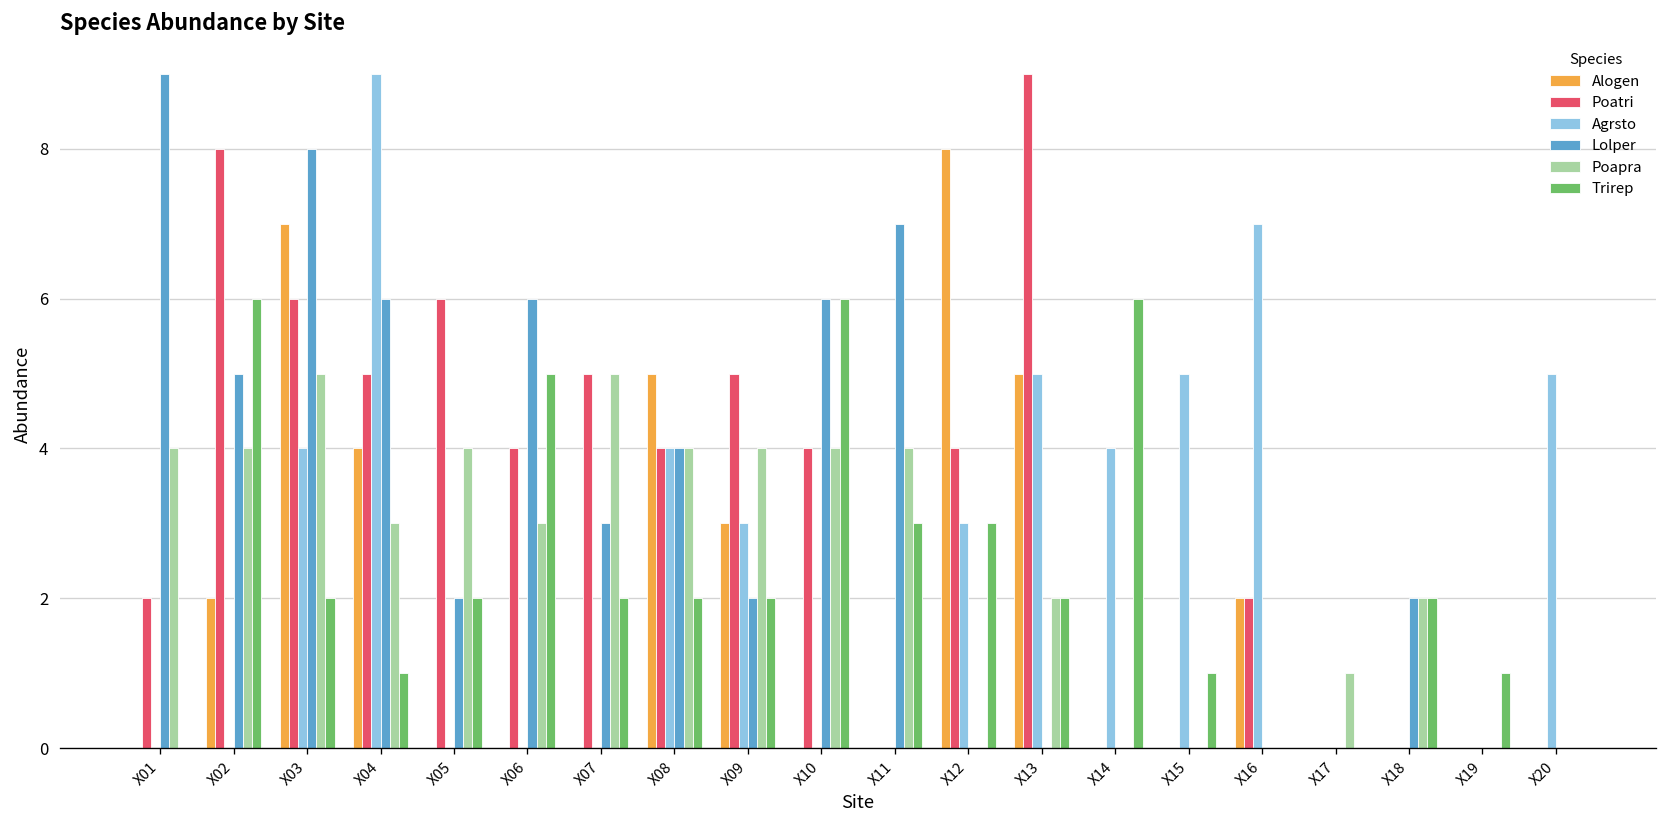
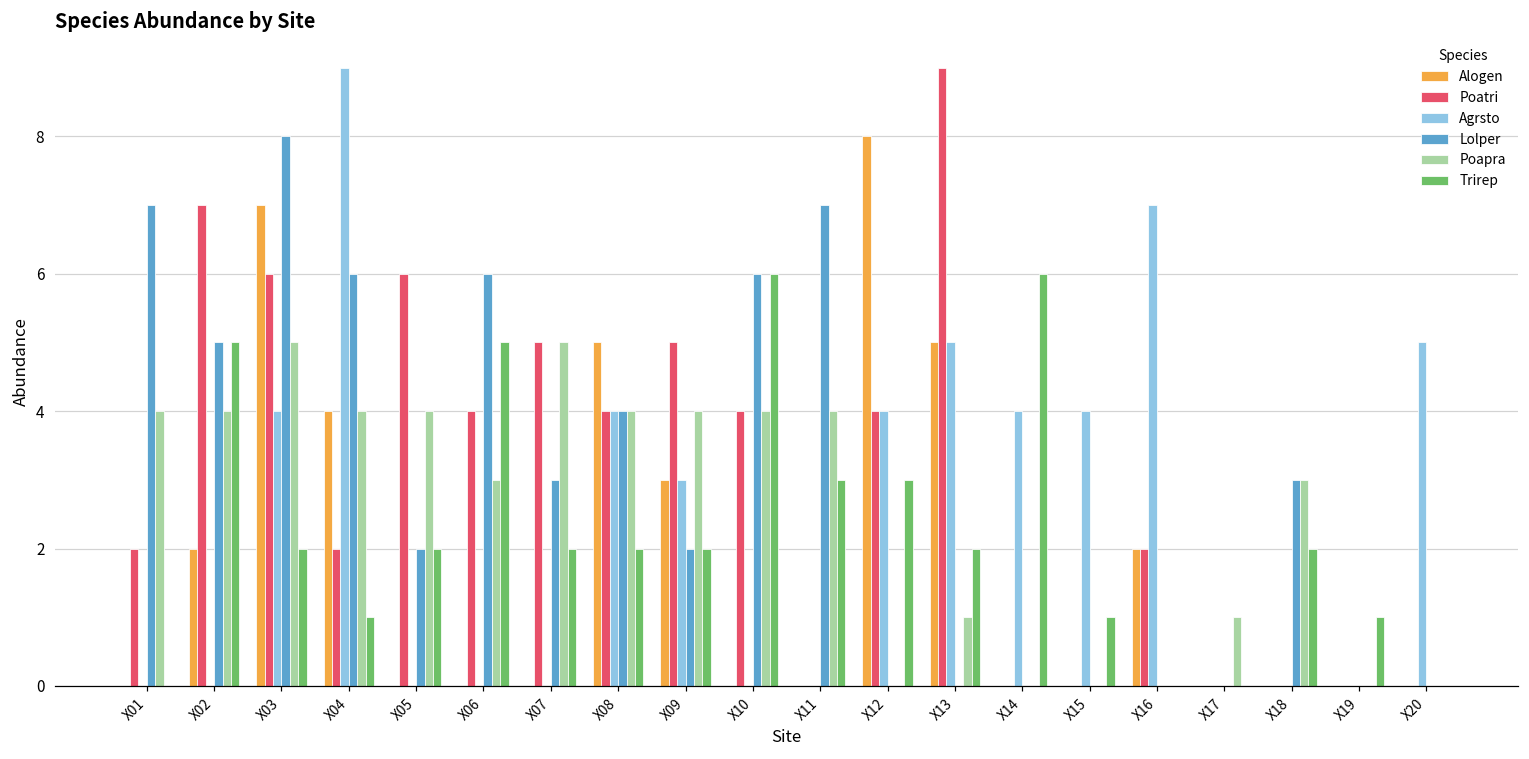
  {
    "Alogen": {
      "X01": 0,
      "X02": 2,
      "X03": 7,
      "X04": 4,
      "X05": 0,
      "X06": 0,
      "X07": 0,
      "X08": 5,
      "X09": 3,
      "X10": 0,
      "X11": 0,
      "X12": 8,
      "X13": 5,
      "X14": 0,
      "X15": 0,
      "X16": 2,
      "X17": 0,
      "X18": 0,
      "X19": 0,
      "X20": 0
    },
    "Poatri": {
      "X01": 2,
-     "X02": 8,
+     "X02": 7,
      "X03": 6,
-     "X04": 5,
+     "X04": 2,
      "X05": 6,
      "X06": 4,
      "X07": 5,
      "X08": 4,
      "X09": 5,
      "X10": 4,
      "X11": 0,
      "X12": 4,
      "X13": 9,
      "X14": 0,
      "X15": 0,
      "X16": 2,
      "X17": 0,
      "X18": 0,
      "X19": 0,
      "X20": 0
    },
    "Agrsto": {
      "X01": 0,
      "X02": 0,
      "X03": 4,
      "X04": 9,
      "X05": 0,
      "X06": 0,
      "X07": 0,
      "X08": 4,
      "X09": 3,
      "X10": 0,
      "X11": 0,
-     "X12": 3,
+     "X12": 4,
      "X13": 5,
      "X14": 4,
-     "X15": 5,
+     "X15": 4,
      "X16": 7,
      "X17": 0,
      "X18": 0,
      "X19": 0,
      "X20": 5
    },
    "Lolper": {
-     "X01": 9,
+     "X01": 7,
      "X02": 5,
      "X03": 8,
      "X04": 6,
      "X05": 2,
      "X06": 6,
      "X07": 3,
      "X08": 4,
      "X09": 2,
      "X10": 6,
      "X11": 7,
      "X12": 0,
      "X13": 0,
      "X14": 0,
      "X15": 0,
      "X16": 0,
      "X17": 0,
-     "X18": 2,
+     "X18": 3,
      "X19": 0,
      "X20": 0
    },
    "Poapra": {
      "X01": 4,
      "X02": 4,
      "X03": 5,
-     "X04": 3,
+     "X04": 4,
      "X05": 4,
      "X06": 3,
      "X07": 5,
      "X08": 4,
      "X09": 4,
      "X10": 4,
      "X11": 4,
      "X12": 0,
-     "X13": 2,
+     "X13": 1,
      "X14": 0,
      "X15": 0,
      "X16": 0,
      "X17": 1,
-     "X18": 2,
+     "X18": 3,
      "X19": 0,
      "X20": 0
    },
    "Trirep": {
      "X01": 0,
-     "X02": 6,
+     "X02": 5,
      "X03": 2,
      "X04": 1,
      "X05": 2,
      "X06": 5,
      "X07": 2,
      "X08": 2,
      "X09": 2,
      "X10": 6,
      "X11": 3,
      "X12": 3,
      "X13": 2,
      "X14": 6,
      "X15": 1,
      "X16": 0,
      "X17": 0,
      "X18": 2,
      "X19": 1,
      "X20": 0
    }
  }
